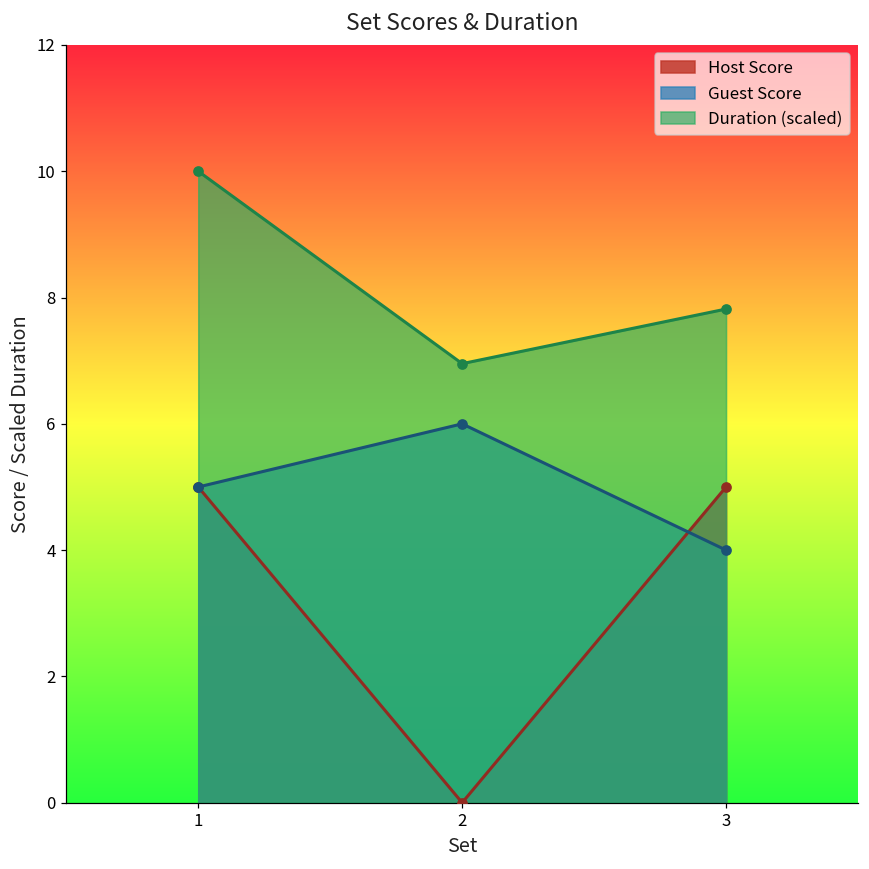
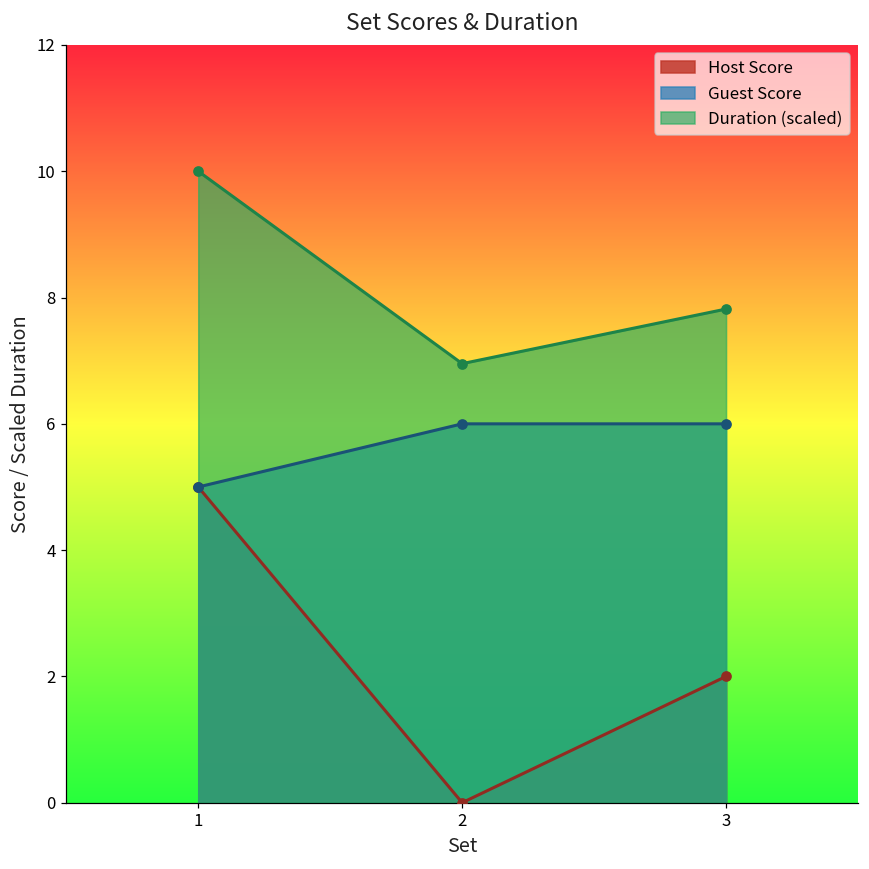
  {
    "Host Score": {
      "2": 0,
-     "3": 5
+     "3": 2
    },
    "Guest Score": {
      "2": 6,
-     "3": 4
+     "3": 6
    },
    "Duration (scaled)": {
      "1": 10,
      "2": 7.0,
      "3": 7.8
    }
  }
